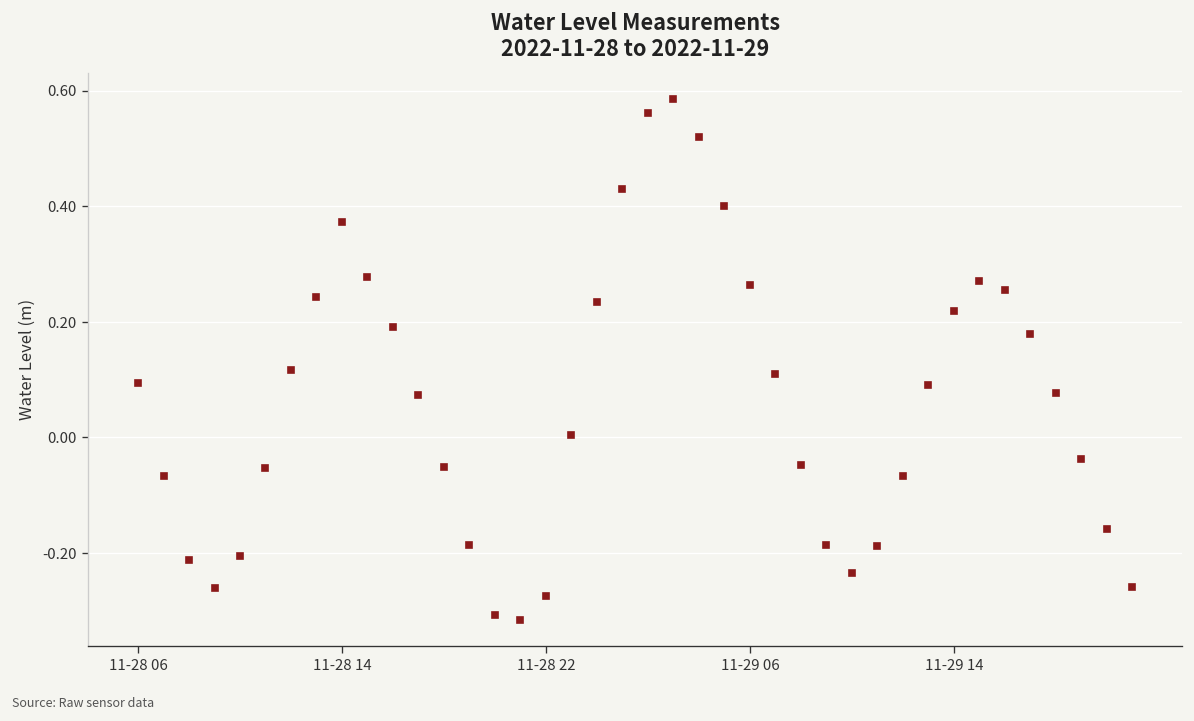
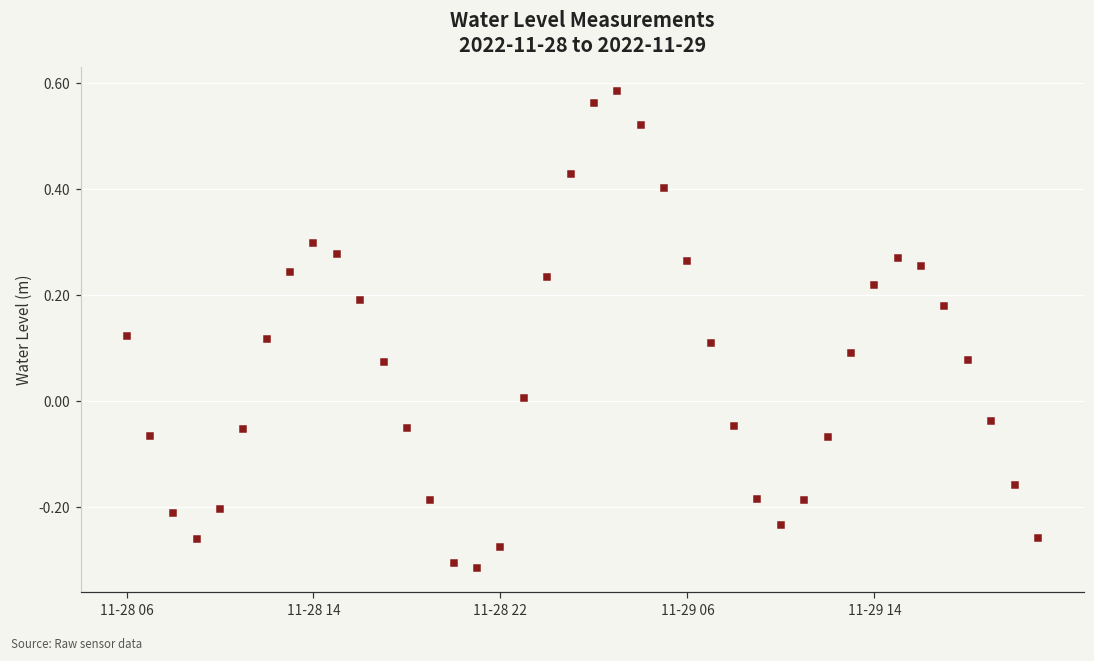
  {
-   "11-28 06": 0.10,
-   "11-28 14": 0.37,
+   "11-28 06": 0.12,
+   "11-28 14": 0.30,
    "11-28 22": -0.27,
    "11-29 06": 0.26,
    "11-29 14": 0.22
  }
